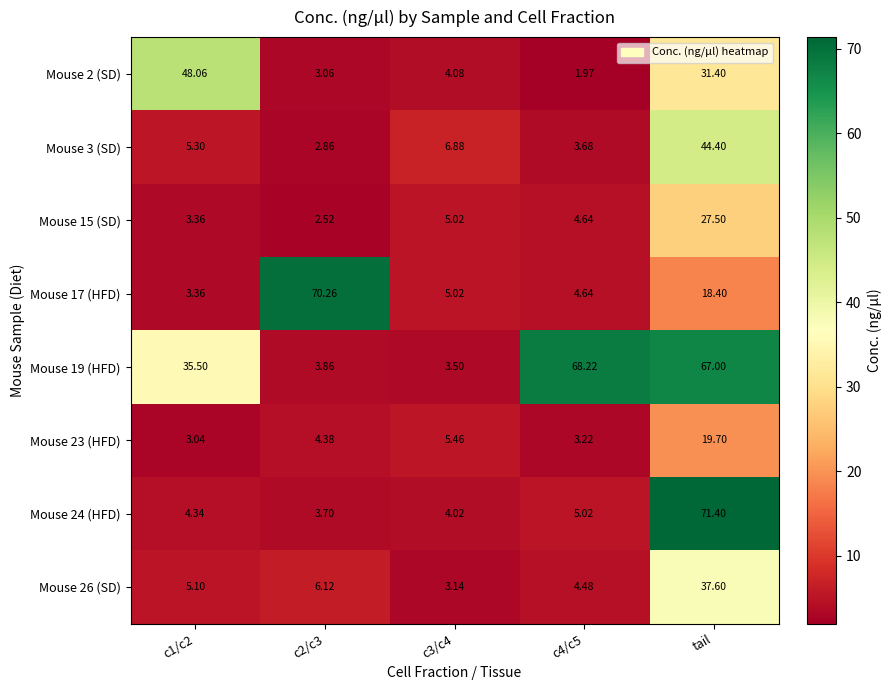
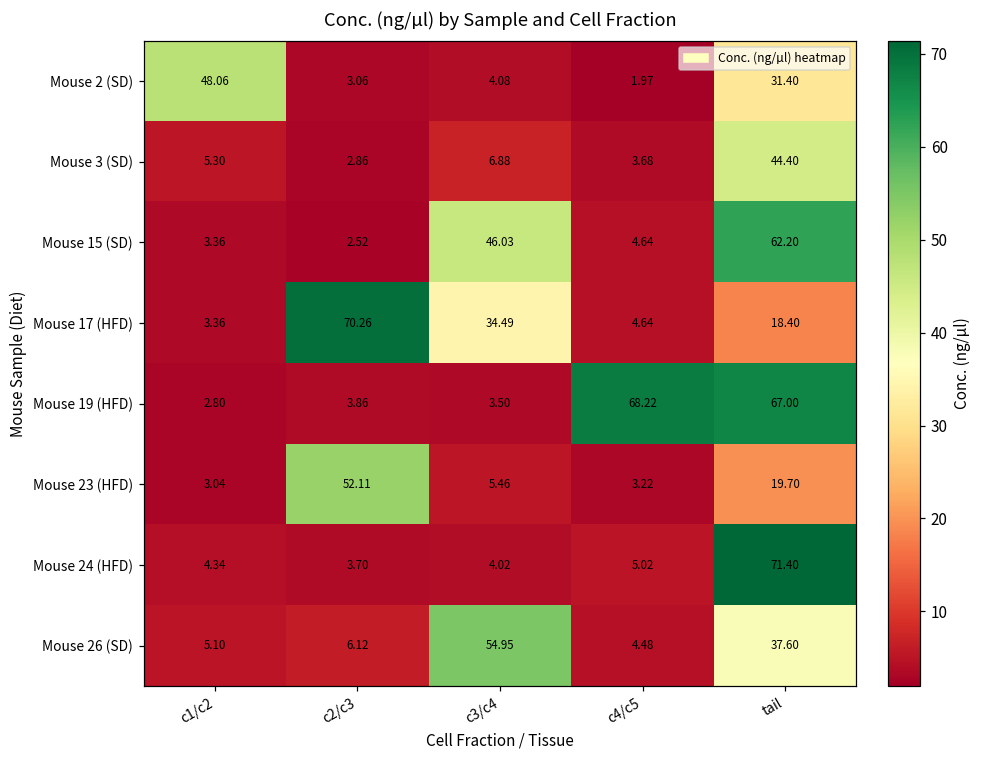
  {
    "Mouse 2 (SD)": {
      "c1/c2": 48.06,
      "c2/c3": 3.06,
      "c3/c4": 4.08,
      "c4/c5": 1.97,
      "tail": 31.40
    },
    "Mouse 3 (SD)": {
      "c1/c2": 5.30,
      "c2/c3": 2.86,
      "c3/c4": 6.88,
      "c4/c5": 3.68,
      "tail": 44.40
    },
    "Mouse 15 (SD)": {
      "c1/c2": 3.36,
      "c2/c3": 2.52,
-     "c3/c4": 5.02,
+     "c3/c4": 46.03,
      "c4/c5": 4.64,
-     "tail": 27.50
+     "tail": 62.20
    },
    "Mouse 17 (HFD)": {
      "c1/c2": 3.36,
      "c2/c3": 70.26,
-     "c3/c4": 5.02,
+     "c3/c4": 34.49,
      "c4/c5": 4.64,
      "tail": 18.40
    },
    "Mouse 19 (HFD)": {
-     "c1/c2": 35.50,
+     "c1/c2": 2.80,
      "c2/c3": 3.86,
      "c3/c4": 3.50,
      "c4/c5": 68.22,
      "tail": 67.00
    },
    "Mouse 23 (HFD)": {
      "c1/c2": 3.04,
-     "c2/c3": 4.38,
+     "c2/c3": 52.11,
      "c3/c4": 5.46,
      "c4/c5": 3.22,
      "tail": 19.70
    },
    "Mouse 24 (HFD)": {
      "c1/c2": 4.34,
      "c2/c3": 3.70,
      "c3/c4": 4.02,
      "c4/c5": 5.02,
      "tail": 71.40
    },
    "Mouse 26 (SD)": {
      "c1/c2": 5.10,
      "c2/c3": 6.12,
-     "c3/c4": 3.14,
+     "c3/c4": 54.95,
      "c4/c5": 4.48,
      "tail": 37.60
    }
  }
